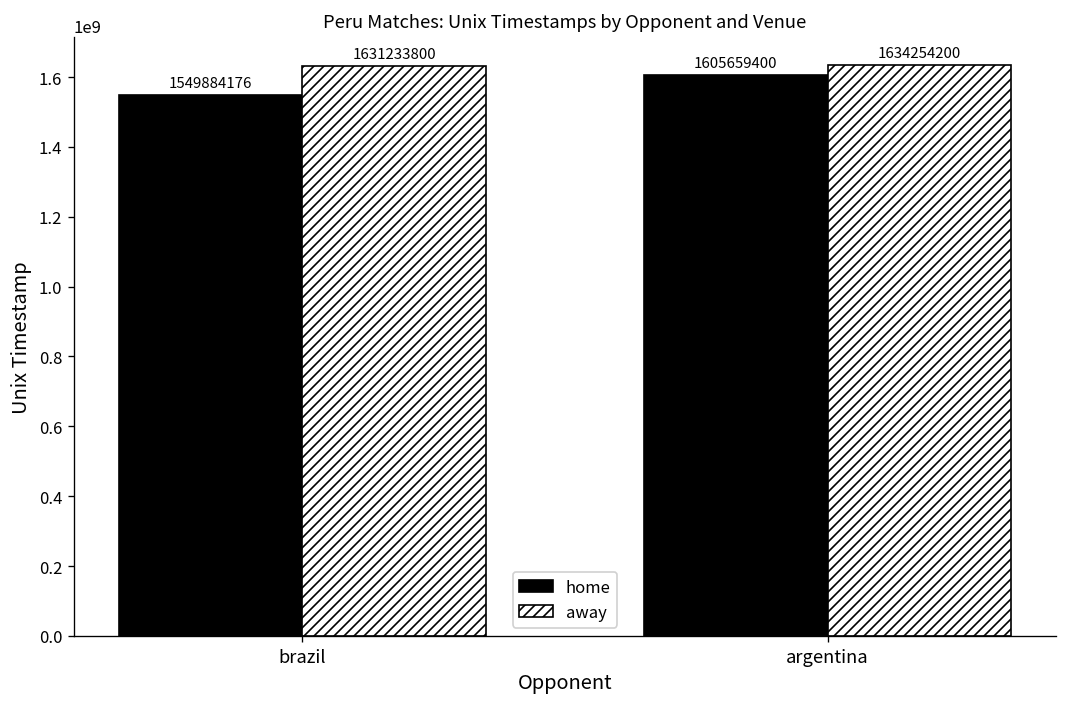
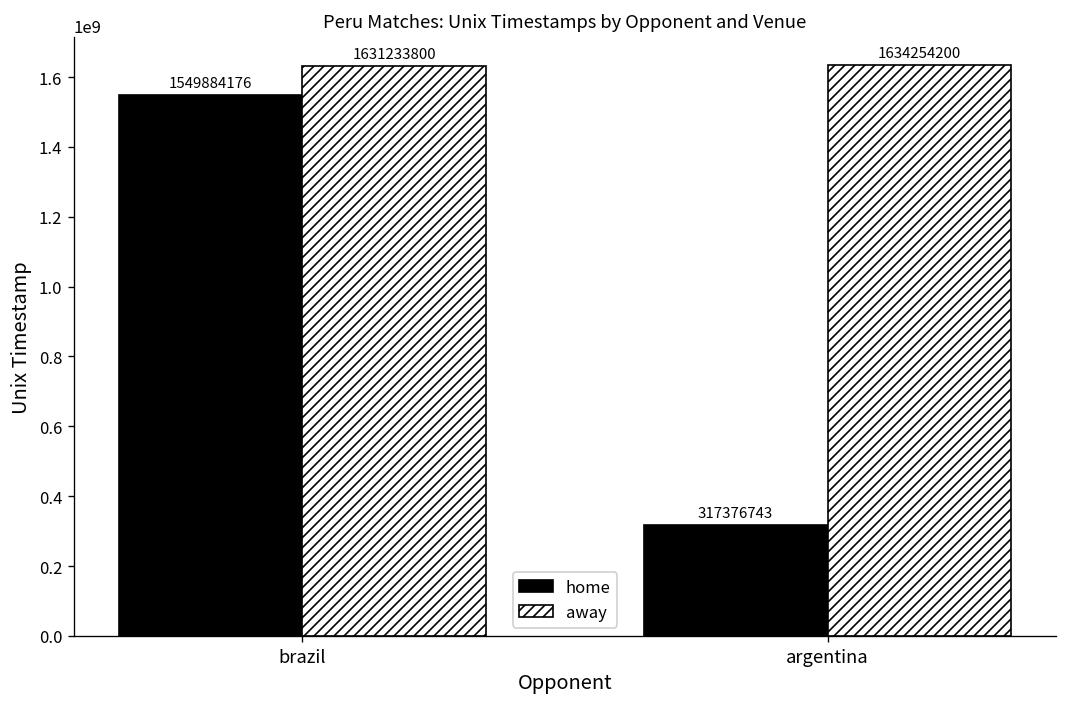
  {
    "home": {
      "brazil": 1549884176,
-     "argentina": 1605659400
+     "argentina": 317376743
    },
    "away": {
      "brazil": 1631233800,
      "argentina": 1634254200
    }
  }
